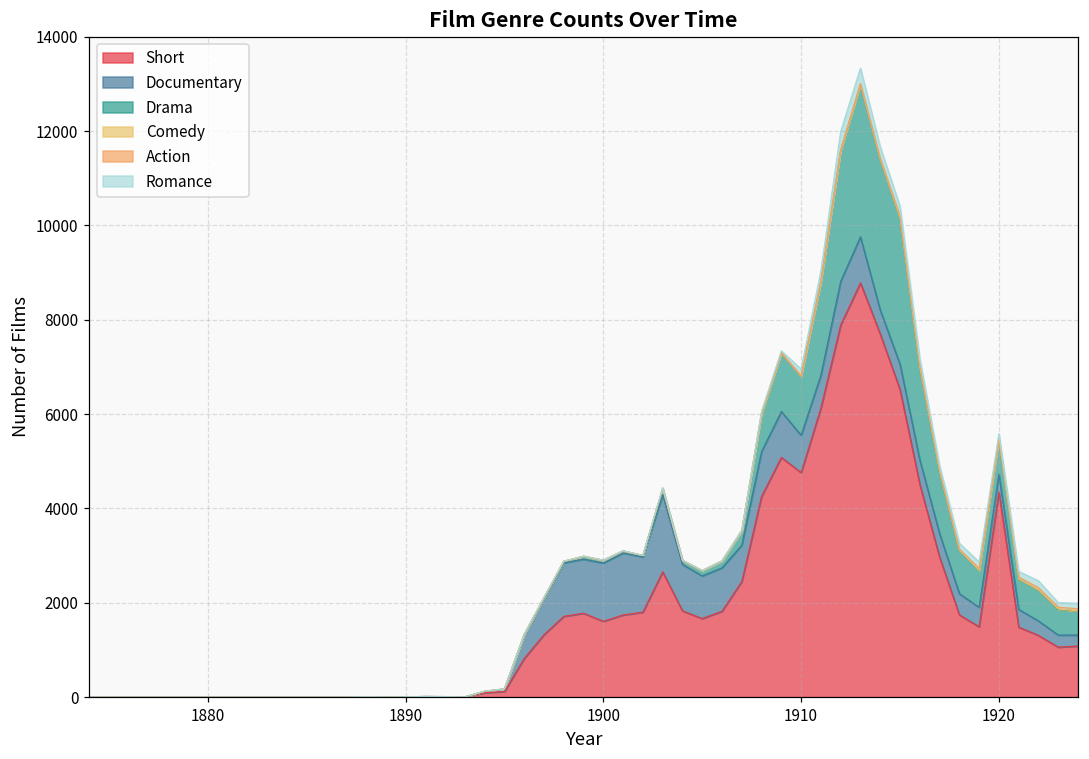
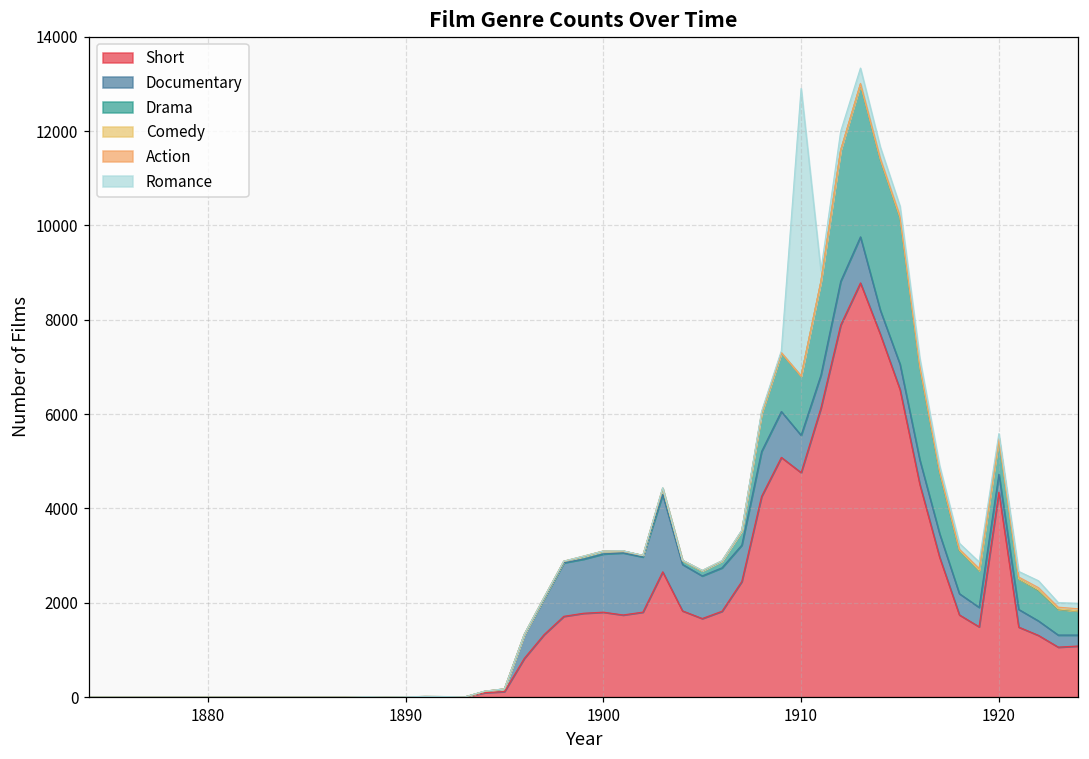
  {
    "Short": {
-     "1900": 1600,
+     "1900": 1800,
      "1910": 4800,
      "1920": 4300
    },
    "Romance": {
-     "1910": 100,
+     "1910": 6100,
      "1920": 100
    }
  }
